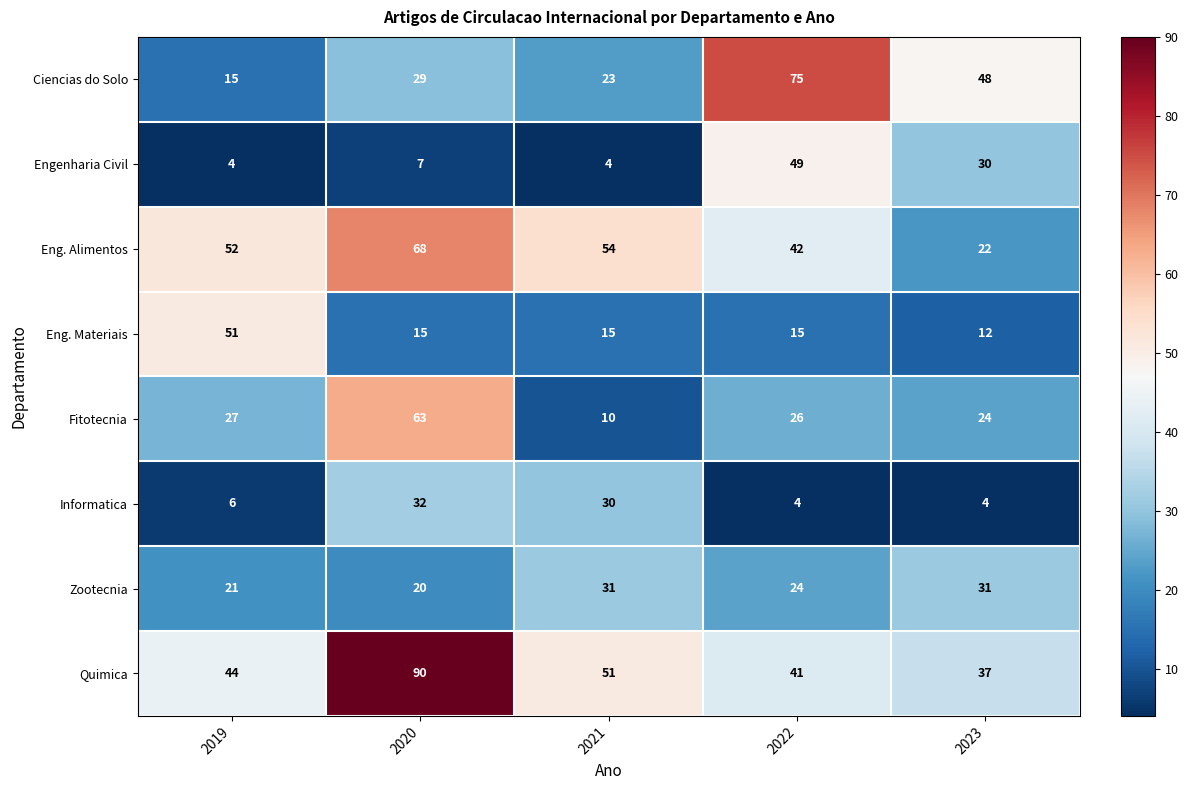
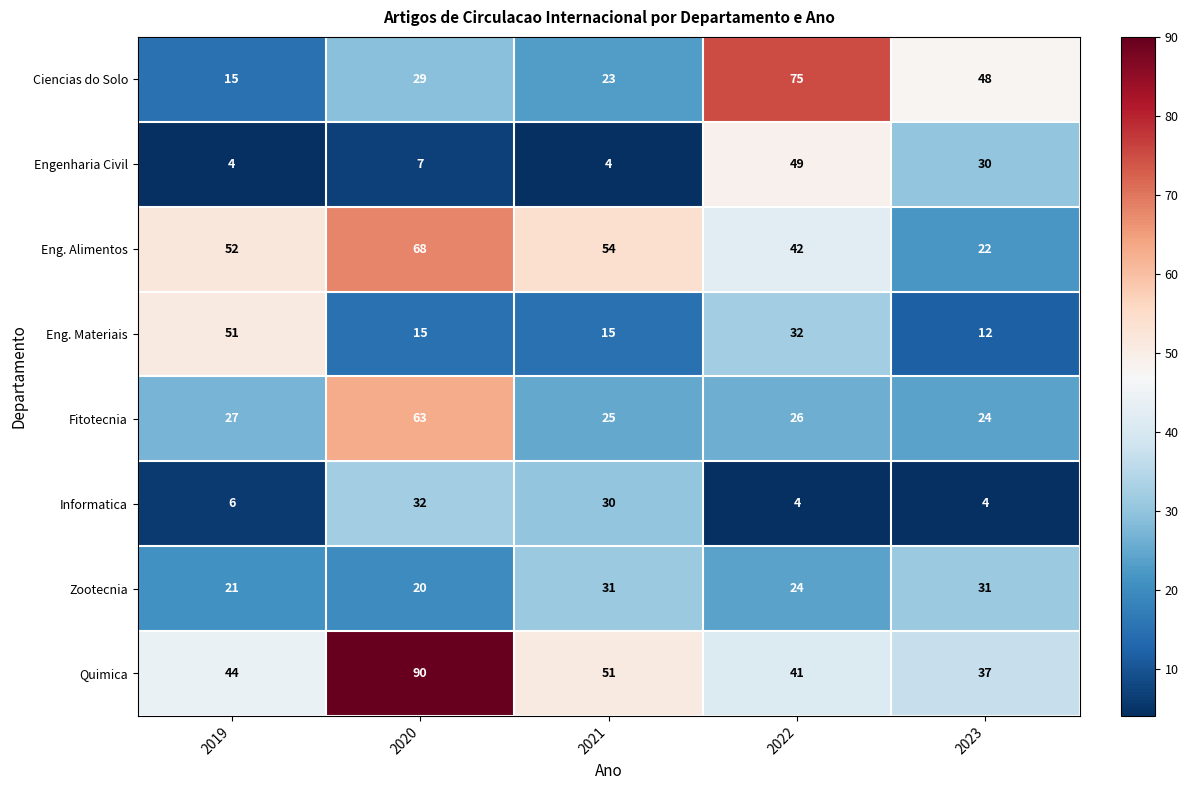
  {
    "Ciencias do Solo": {
      "2019": 15,
      "2020": 29,
      "2021": 23,
      "2022": 75,
      "2023": 48
    },
    "Engenharia Civil": {
      "2019": 4,
      "2020": 7,
      "2021": 4,
      "2022": 49,
      "2023": 30
    },
    "Eng. Alimentos": {
      "2019": 52,
      "2020": 68,
      "2021": 54,
      "2022": 42,
      "2023": 22
    },
    "Eng. Materiais": {
      "2019": 51,
      "2020": 15,
      "2021": 15,
-     "2022": 15,
+     "2022": 32,
      "2023": 12
    },
    "Fitotecnia": {
      "2019": 27,
      "2020": 63,
-     "2021": 10,
+     "2021": 25,
      "2022": 26,
      "2023": 24
    },
    "Informatica": {
      "2019": 6,
      "2020": 32,
      "2021": 30,
      "2022": 4,
      "2023": 4
    },
    "Zootecnia": {
      "2019": 21,
      "2020": 20,
      "2021": 31,
      "2022": 24,
      "2023": 31
    },
    "Quimica": {
      "2019": 44,
      "2020": 90,
      "2021": 51,
      "2022": 41,
      "2023": 37
    }
  }
